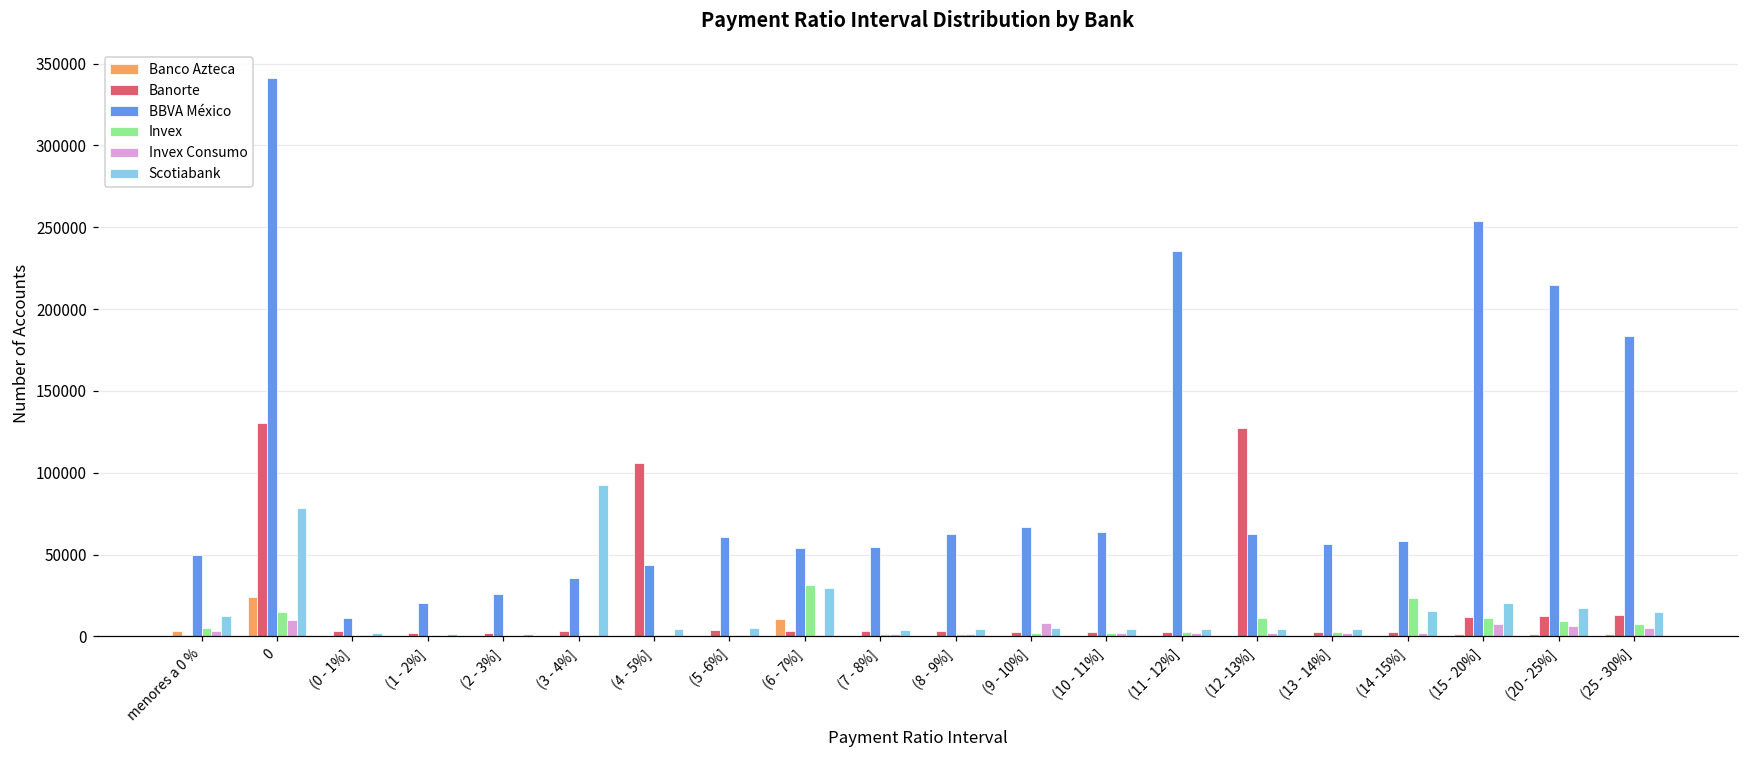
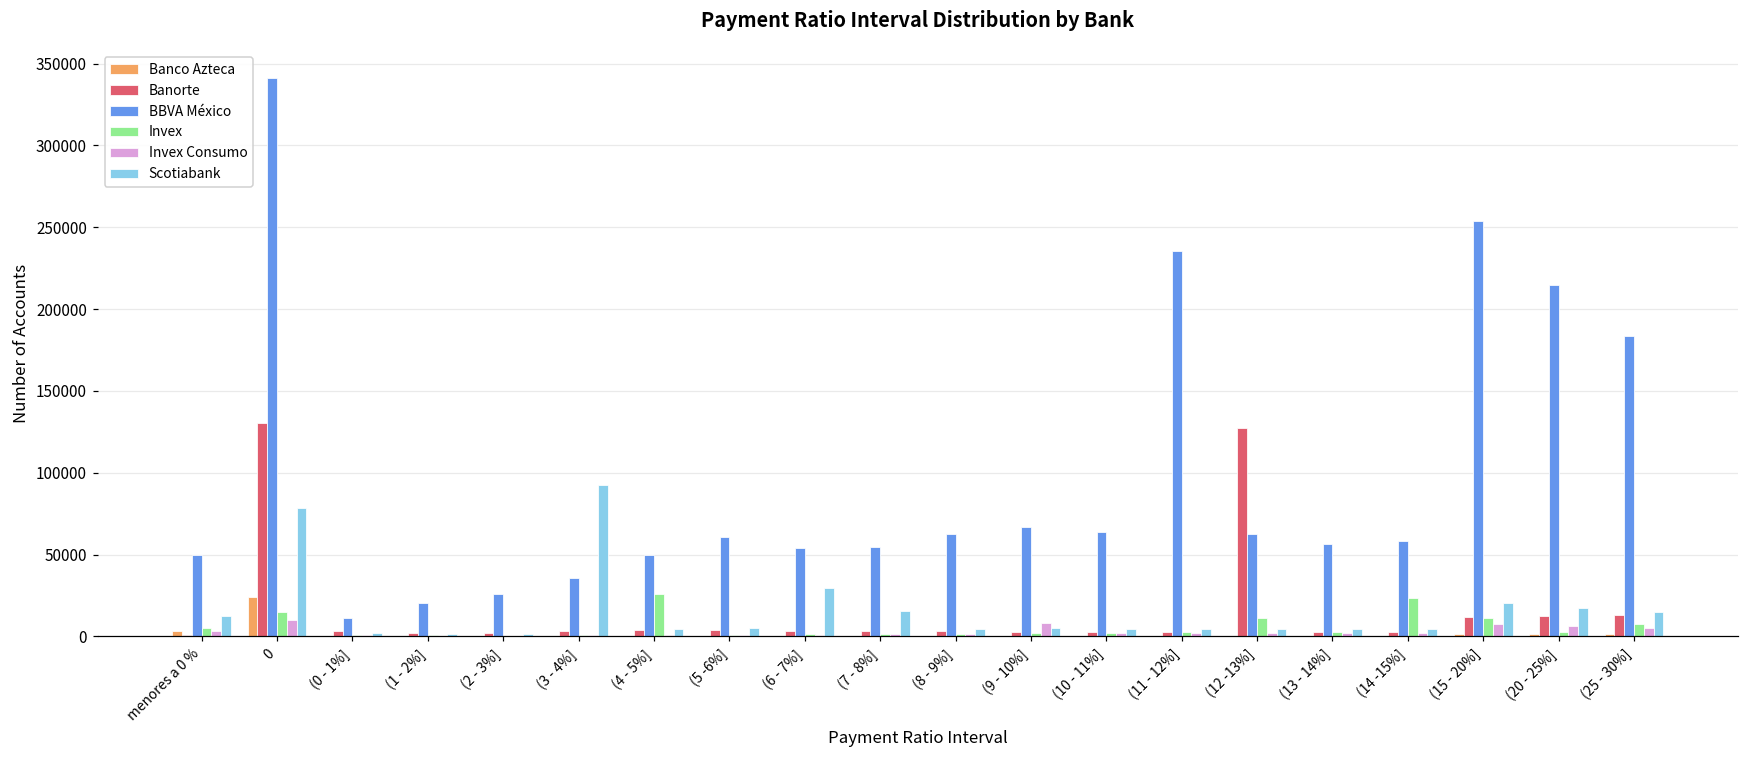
  {
    "Banco Azteca": {
      "menores a 0 %": 3000,
      "0": 24000,
-     "(6 - 7%]": 10000
+     "(6 - 7%]": 0
    },
    "Banorte": {
      "0": 131000,
      "(0 - 1%]": 3000,
      "(1 - 2%]": 2000,
      "(2 - 3%]": 2000,
      "(3 - 4%]": 3000,
-     "(4 - 5%]": 106000,
+     "(4 - 5%]": 4000,
      "(5 -6%]": 4000,
      "(6 - 7%]": 3000,
      "(7 - 8%]": 3000,
      "(8 - 9%]": 3000,
      "(9 - 10%]": 3000,
      "(10 - 11%]": 3000,
      "(11 - 12%]": 3000,
      "(12 -13%]": 127000,
      "(13 - 14%]": 2000,
      "(14 -15%]": 2000,
      "(15 - 20%]": 12000,
      "(20 - 25%]": 12000,
      "(25 - 30%]": 13000
    },
    "BBVA México": {
      "menores a 0 %": 50000,
      "0": 341000,
      "(0 - 1%]": 11000,
      "(1 - 2%]": 20000,
      "(2 - 3%]": 26000,
      "(3 - 4%]": 36000,
-     "(4 - 5%]": 43000,
+     "(4 - 5%]": 50000,
      "(5 -6%]": 61000,
      "(6 - 7%]": 54000,
      "(7 - 8%]": 55000,
      "(8 - 9%]": 62000,
      "(9 - 10%]": 67000,
      "(10 - 11%]": 64000,
      "(11 - 12%]": 236000,
      "(12 -13%]": 63000,
      "(13 - 14%]": 57000,
      "(14 -15%]": 58000,
      "(15 - 20%]": 254000,
      "(20 - 25%]": 215000,
      "(25 - 30%]": 184000
    },
    "Invex": {
      "menores a 0 %": 5000,
      "0": 15000,
-     "(4 - 5%]": 1000,
-     "(6 - 7%]": 31000,
+     "(4 - 5%]": 26000,
+     "(6 - 7%]": 1000,
      "(8 - 9%]": 2000,
      "(9 - 10%]": 2000,
      "(10 - 11%]": 2000,
      "(11 - 12%]": 3000,
      "(12 -13%]": 11000,
      "(13 - 14%]": 2000,
      "(14 -15%]": 23000,
      "(15 - 20%]": 11000,
-     "(20 - 25%]": 9000,
+     "(20 - 25%]": 3000,
      "(25 - 30%]": 8000
    },
    "Invex Consumo": {
      "menores a 0 %": 3000,
      "0": 10000,
      "(9 - 10%]": 8000,
      "(10 - 11%]": 2000,
      "(11 - 12%]": 2000,
      "(12 -13%]": 2000,
      "(13 - 14%]": 2000,
      "(14 -15%]": 2000,
      "(15 - 20%]": 8000,
      "(20 - 25%]": 6000,
      "(25 - 30%]": 5000
    },
    "Scotiabank": {
      "menores a 0 %": 13000,
      "0": 79000,
      "(0 - 1%]": 2000,
      "(1 - 2%]": 2000,
      "(3 - 4%]": 93000,
      "(4 - 5%]": 4000,
      "(5 -6%]": 5000,
      "(6 - 7%]": 30000,
-     "(7 - 8%]": 4000,
+     "(7 - 8%]": 16000,
      "(8 - 9%]": 4000,
      "(9 - 10%]": 5000,
      "(10 - 11%]": 4000,
      "(11 - 12%]": 5000,
      "(12 -13%]": 5000,
      "(13 - 14%]": 4000,
-     "(14 -15%]": 15000,
+     "(14 -15%]": 4000,
      "(15 - 20%]": 20000,
      "(20 - 25%]": 17000,
      "(25 - 30%]": 15000
    }
  }
